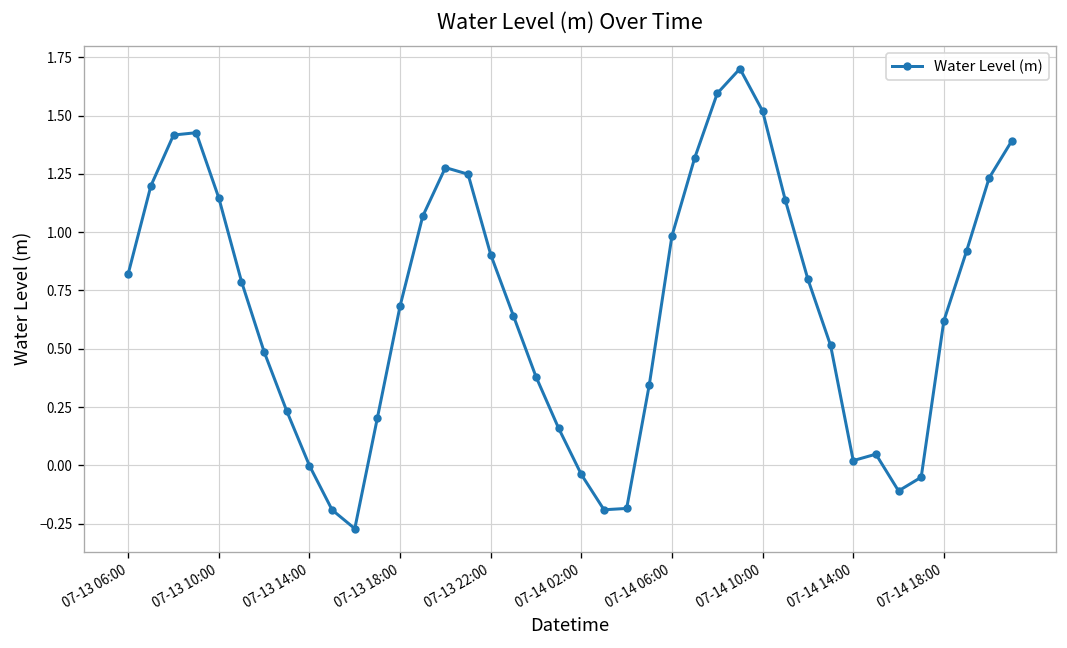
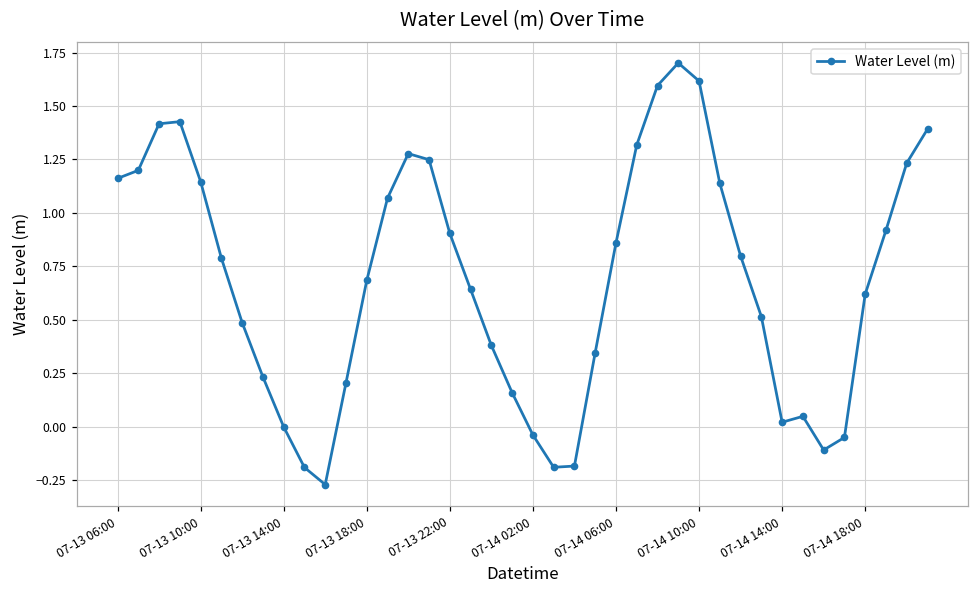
  {
-   "07-13 06:00": 0.82,
+   "07-13 06:00": 1.16,
    "07-13 10:00": 1.15,
    "07-13 14:00": 0.00,
    "07-13 18:00": 0.68,
    "07-13 22:00": 0.90,
    "07-14 02:00": -0.04,
-   "07-14 06:00": 0.98,
-   "07-14 10:00": 1.52,
+   "07-14 06:00": 0.86,
+   "07-14 10:00": 1.62,
    "07-14 14:00": 0.02,
    "07-14 18:00": 0.62
  }
